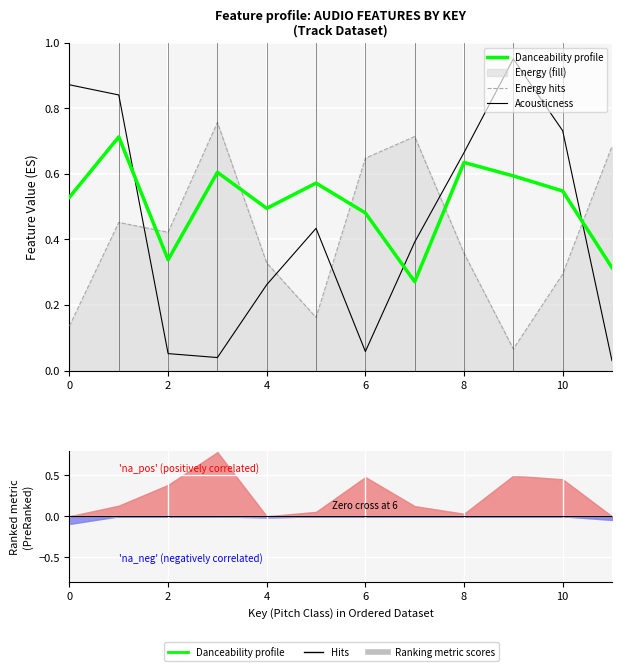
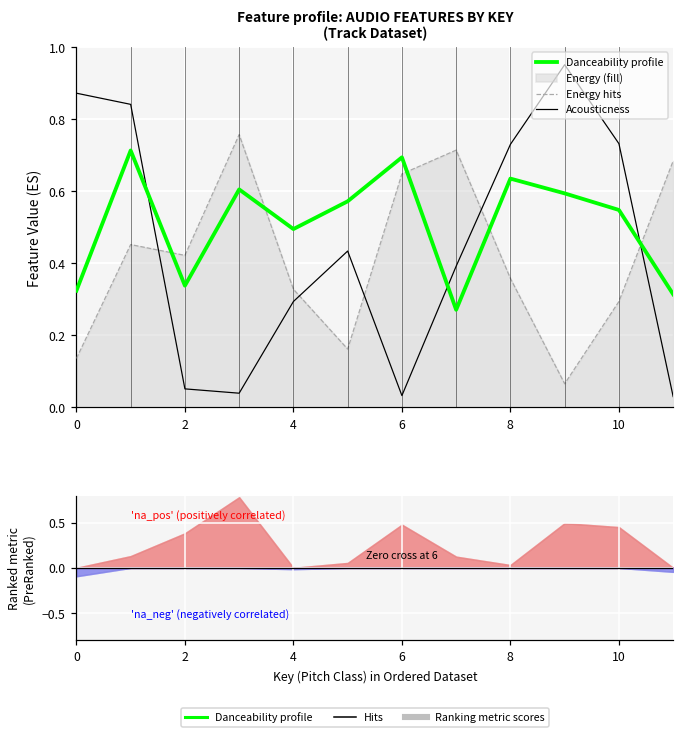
  {
    "Feature profile: AUDIO FEATURES BY KEY (Track Dataset)": {
      "Danceability profile": {
-       "0": 0.53,
+       "0": 0.32,
        "2": 0.34,
        "4": 0.50,
-       "6": 0.48,
+       "6": 0.69,
        "8": 0.64,
        "10": 0.55
      },
      "Energy (fill)": {
        "0": 0.14,
        "2": 0.42,
        "4": 0.33,
        "6": 0.65,
        "8": 0.36,
        "10": 0.29
      },
      "Acousticness": {
        "0": 0.87,
        "2": 0.05,
-       "4": 0.26,
-       "6": 0.06,
-       "8": 0.67,
+       "4": 0.29,
+       "6": 0.03,
+       "8": 0.73,
        "10": 0.73
      }
    }
  }
